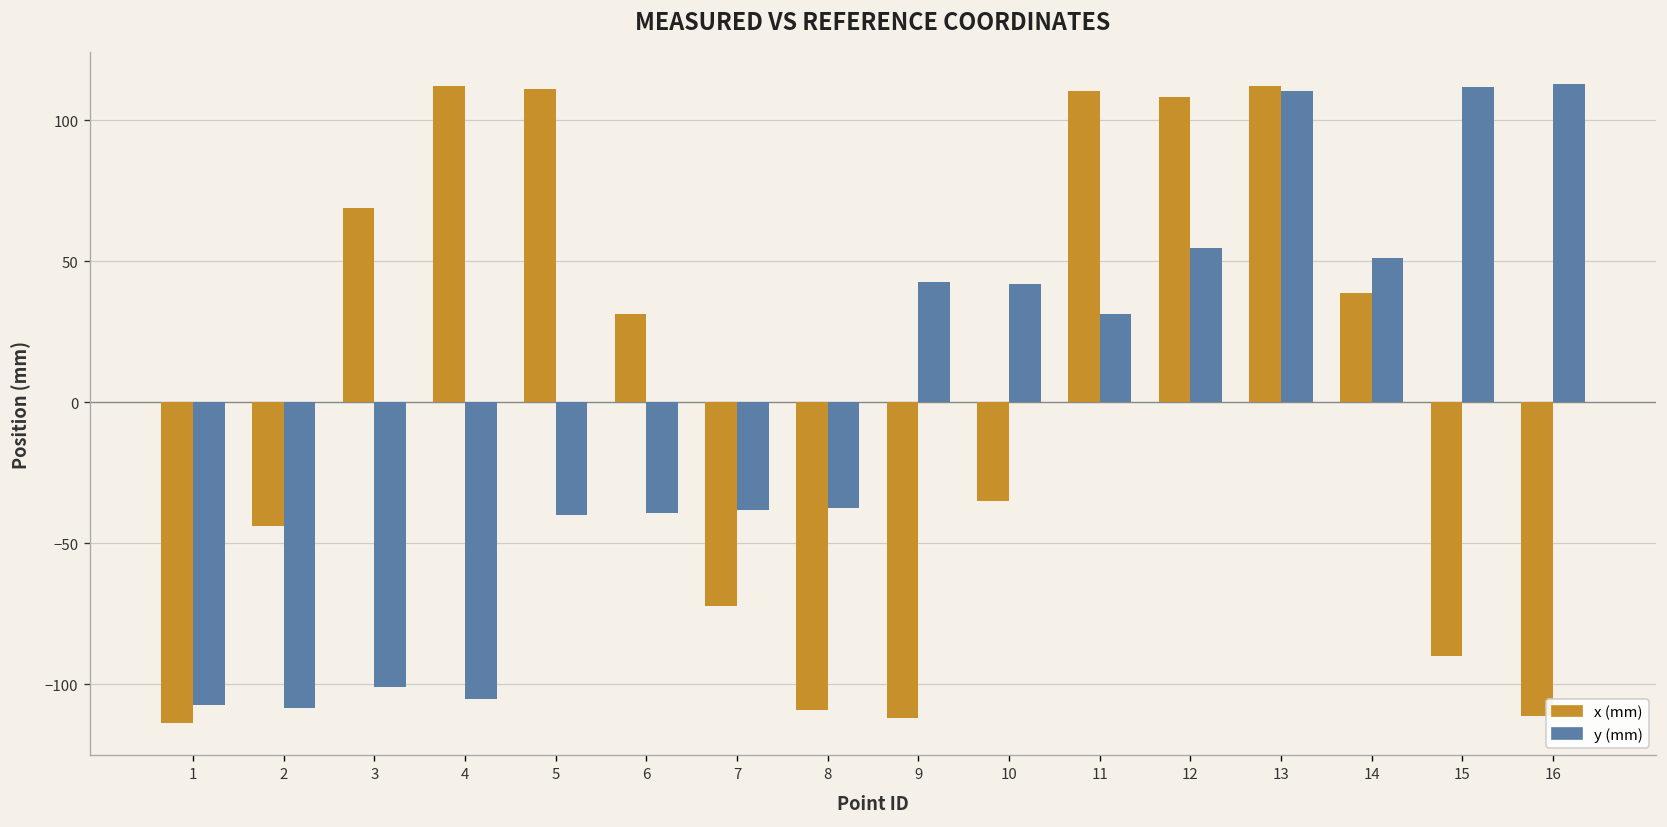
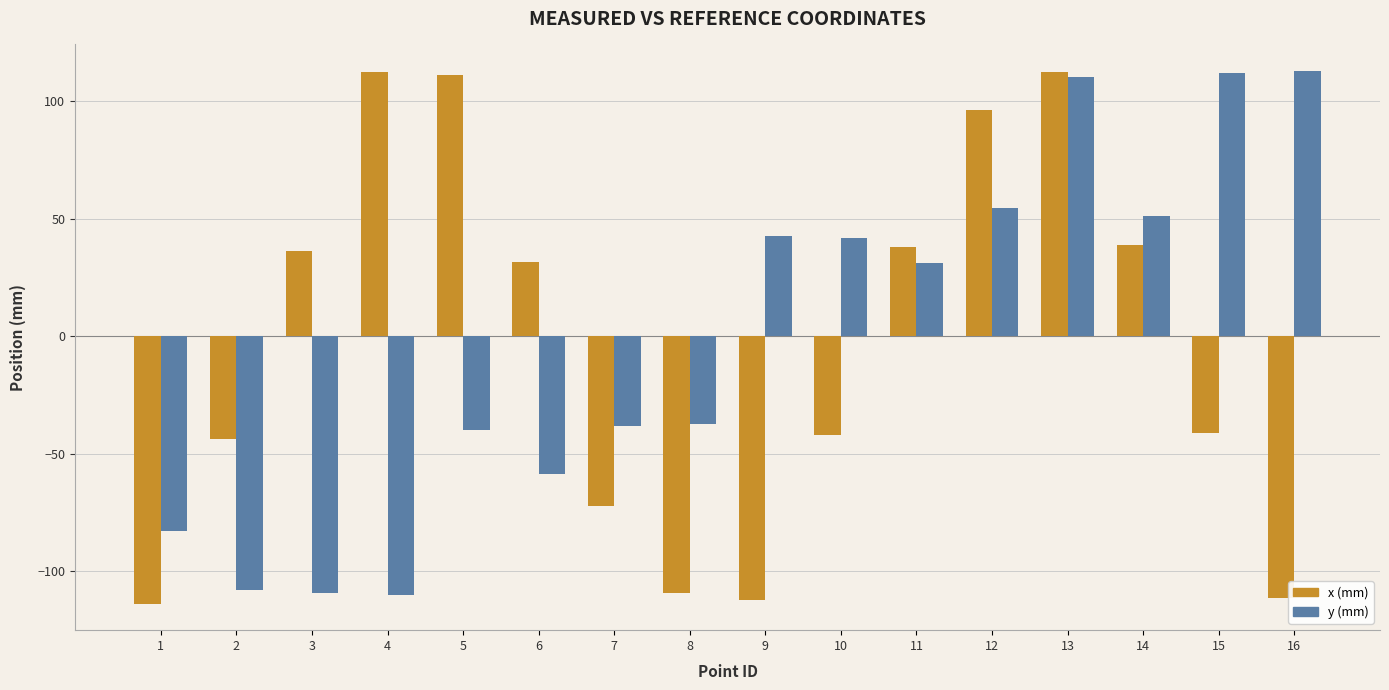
  {
    "x (mm)": {
      "1": -114,
      "2": -44,
-     "3": 69,
+     "3": 36,
      "4": 112,
      "5": 111,
      "6": 31,
      "7": -72,
      "8": -109,
      "9": -112,
-     "10": -35,
-     "11": 111,
-     "12": 108,
+     "10": -42,
+     "11": 38,
+     "12": 96,
      "13": 112,
      "14": 39,
-     "15": -90,
+     "15": -41,
      "16": -111
    },
    "y (mm)": {
-     "1": -107,
+     "1": -83,
      "2": -108,
-     "3": -101,
-     "4": -105,
+     "3": -109,
+     "4": -110,
      "5": -40,
-     "6": -39,
+     "6": -59,
      "7": -38,
      "8": -37,
      "9": 43,
      "10": 42,
      "11": 31,
      "12": 55,
      "13": 110,
      "14": 51,
      "15": 112,
      "16": 113
    }
  }
